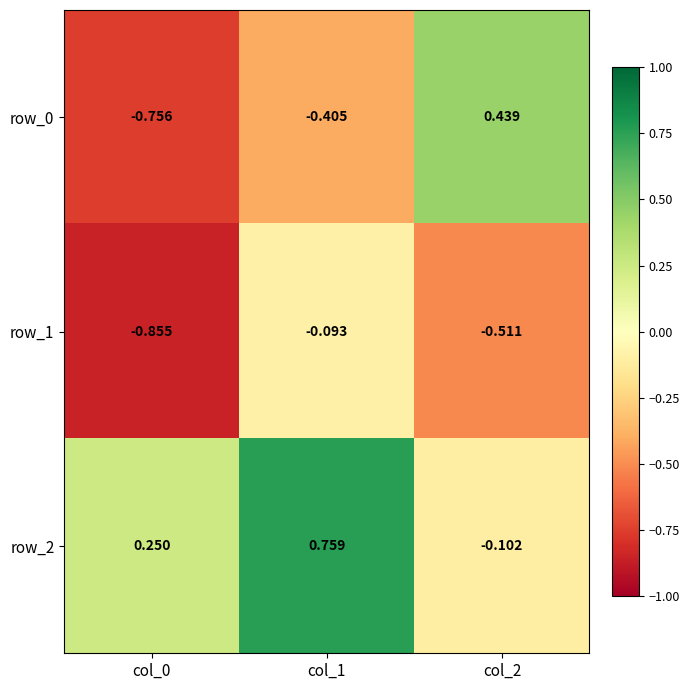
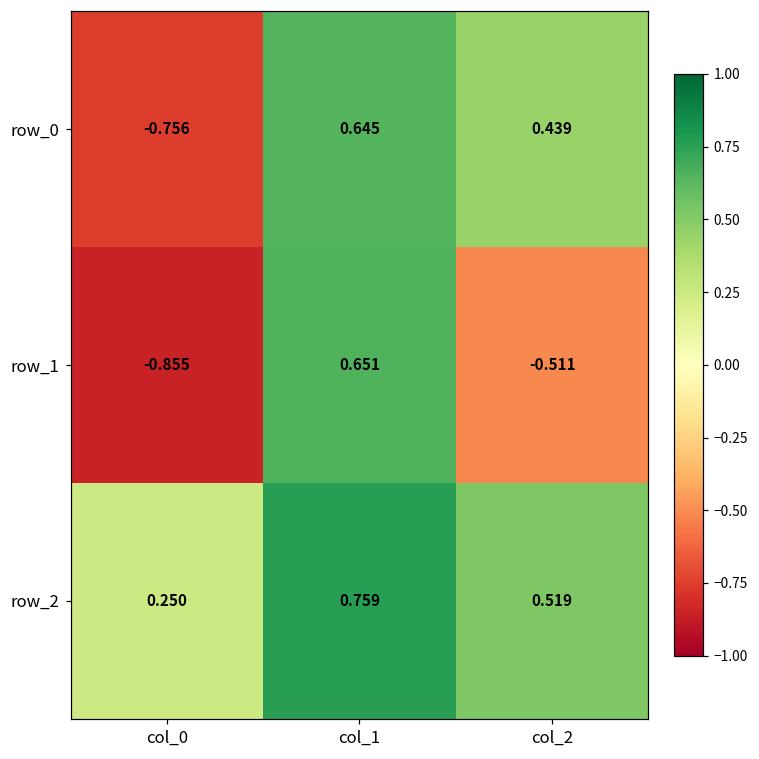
  {
    "row_0": {
      "col_0": -0.756,
-     "col_1": -0.405,
+     "col_1": 0.645,
      "col_2": 0.439
    },
    "row_1": {
      "col_0": -0.855,
-     "col_1": -0.093,
+     "col_1": 0.651,
      "col_2": -0.511
    },
    "row_2": {
      "col_0": 0.250,
      "col_1": 0.759,
-     "col_2": -0.102
+     "col_2": 0.519
    }
  }
